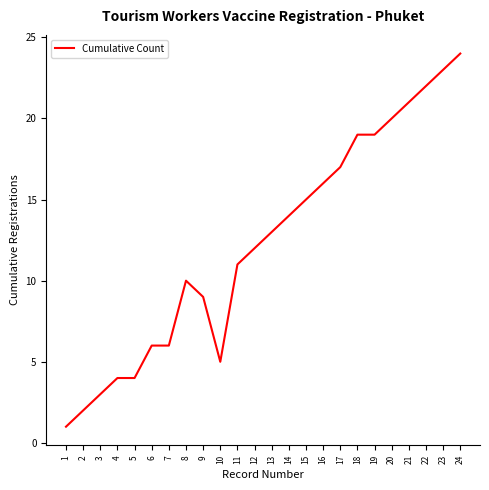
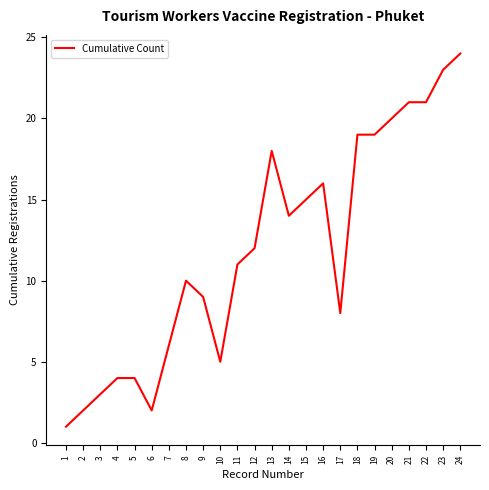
  {
    "1": 1,
    "2": 2,
    "3": 3,
    "4": 4,
    "5": 4,
-   "6": 6,
+   "6": 2,
    "7": 6,
    "8": 10,
    "9": 9,
    "10": 5,
    "11": 11,
    "12": 12,
-   "13": 13,
+   "13": 18,
    "14": 14,
    "15": 15,
    "16": 16,
-   "17": 17,
+   "17": 8,
    "18": 19,
    "19": 19,
    "20": 20,
    "21": 21,
-   "22": 22,
+   "22": 21,
    "23": 23,
    "24": 24
  }
